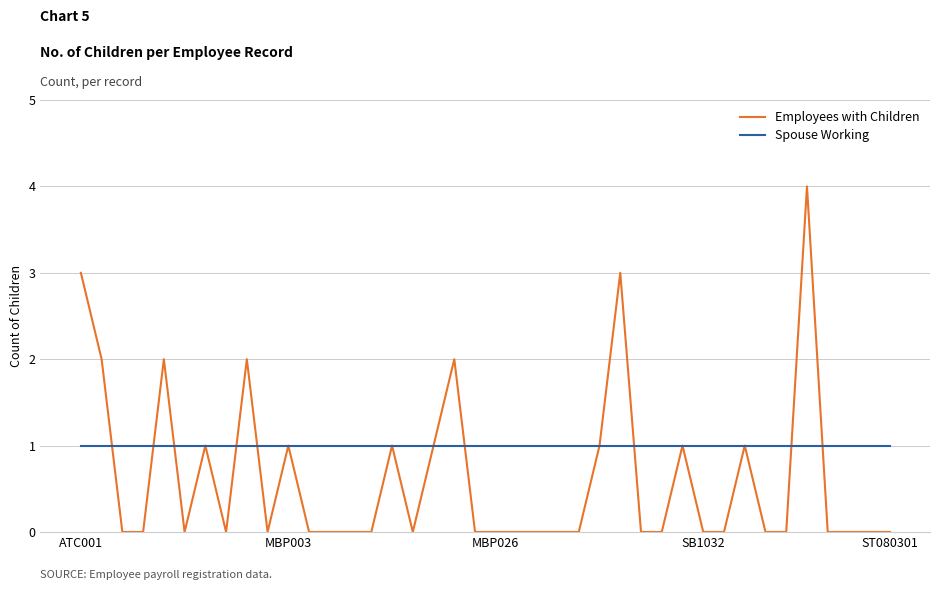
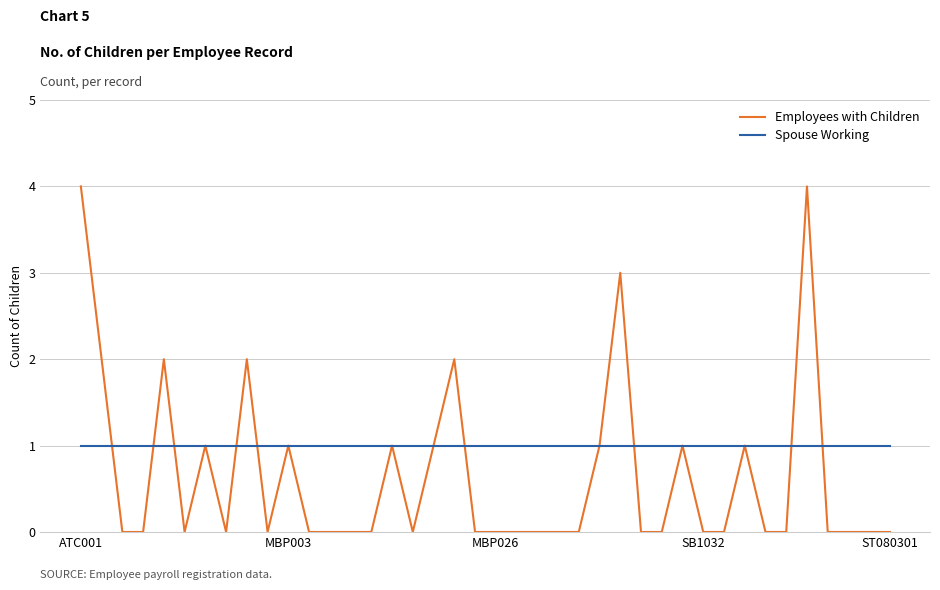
  {
    "Employees with Children": {
-     "ATC001": 3,
+     "ATC001": 4,
      "SB1032": 0,
      "ST080301": 0
    },
    "Spouse Working": {
      "ATC001": 1,
      "SB1032": 1,
      "ST080301": 1
    }
  }
